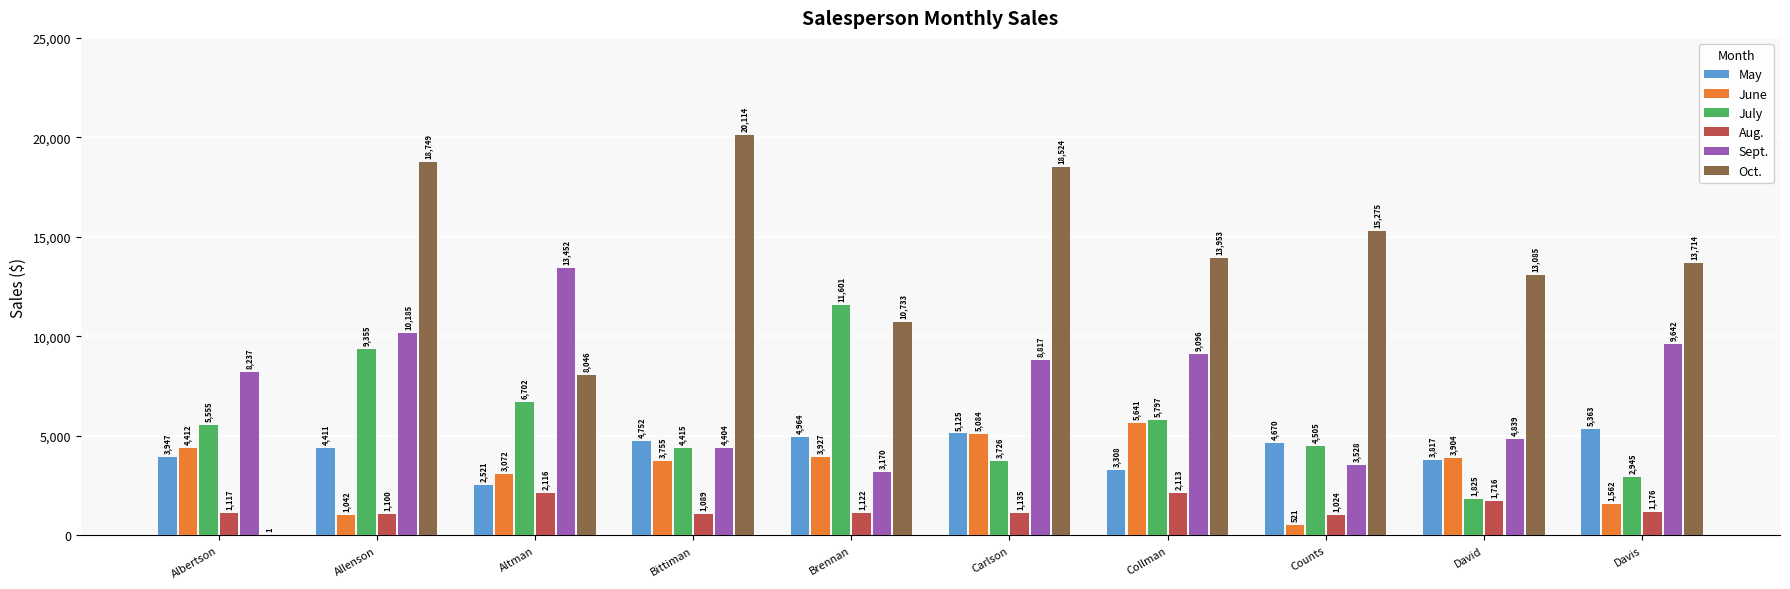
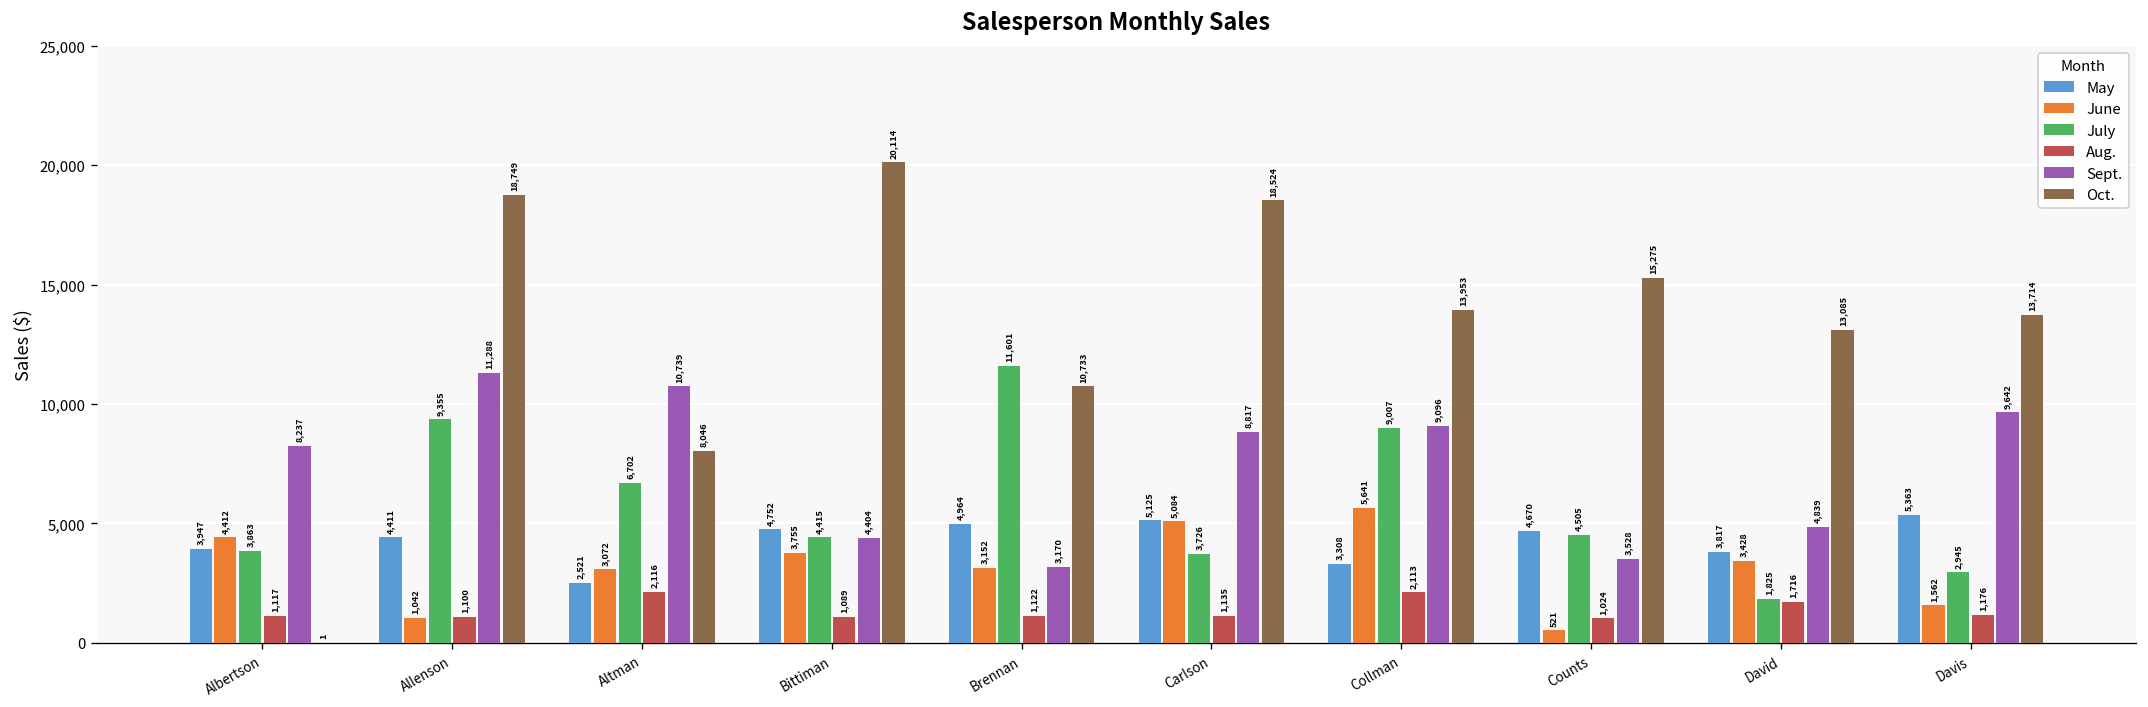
  {
    "May": {
      "Albertson": "3,947",
      "Allenson": "4,411",
      "Altman": "2,521",
      "Bittiman": "4,752",
      "Brennan": "4,964",
      "Carlson": "5,125",
      "Collman": "3,308",
      "Counts": "4,670",
      "David": "3,817",
      "Davis": "5,363"
    },
    "June": {
      "Albertson": "4,412",
      "Allenson": "1,042",
      "Altman": "3,072",
      "Bittiman": "3,755",
-     "Brennan": "3,927",
+     "Brennan": "3,152",
      "Carlson": "5,084",
      "Collman": "5,641",
      "Counts": "521",
-     "David": "3,904",
+     "David": "3,428",
      "Davis": "1,562"
    },
    "July": {
-     "Albertson": "5,555",
+     "Albertson": "3,863",
      "Allenson": "9,355",
      "Altman": "6,702",
      "Bittiman": "4,415",
      "Brennan": "11,601",
      "Carlson": "3,726",
-     "Collman": "5,797",
+     "Collman": "9,007",
      "Counts": "4,505",
      "David": "1,825",
      "Davis": "2,945"
    },
    "Sept.": {
      "Albertson": "8,237",
-     "Allenson": "10,185",
-     "Altman": "13,452",
+     "Allenson": "11,288",
+     "Altman": "10,739",
      "Bittiman": "4,404",
      "Brennan": "3,170",
      "Carlson": "8,817",
      "Collman": "9,096",
      "Counts": "3,528",
      "David": "4,839",
      "Davis": "9,642"
    }
  }
